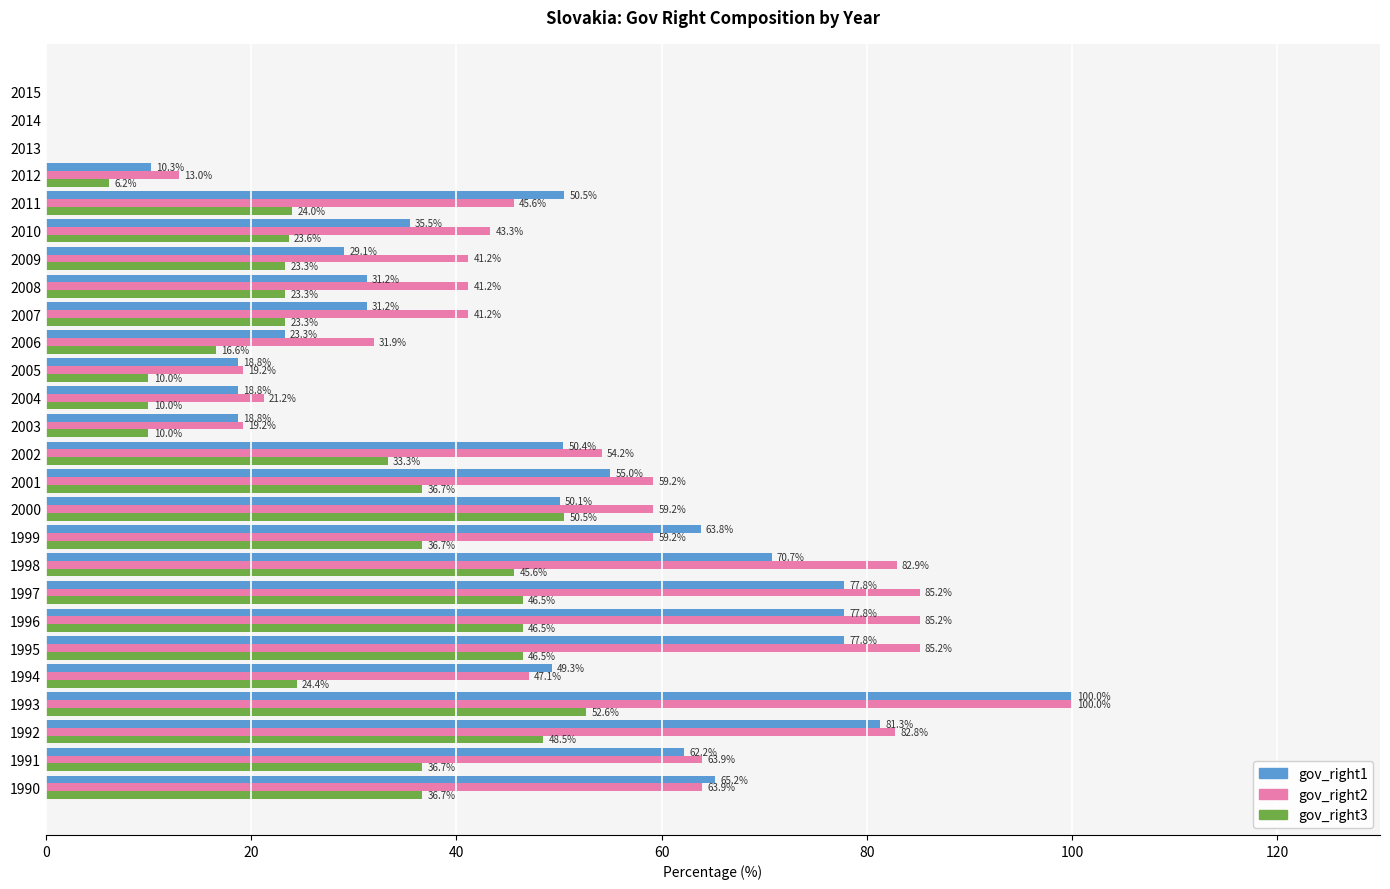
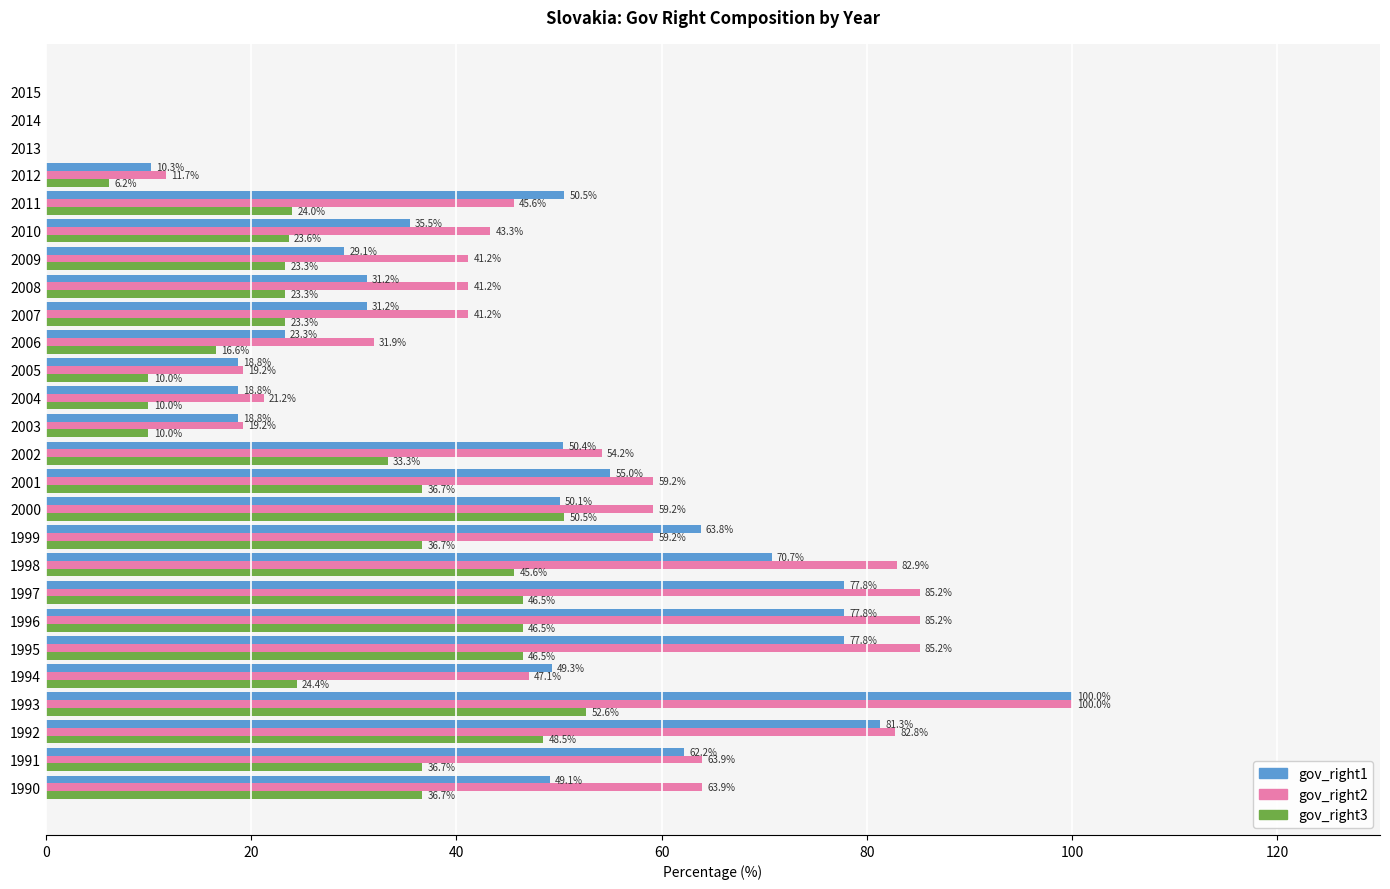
  {
    "gov_right1": {
      "2012": "10.3%",
      "2011": "50.5%",
      "2010": "35.5%",
      "2009": "29.1%",
      "2008": "31.2%",
      "2007": "31.2%",
      "2006": "23.3%",
      "2004": "18.8%",
      "2002": "50.4%",
      "2001": "55.0%",
      "2000": "50.1%",
      "1999": "63.8%",
      "1998": "70.7%",
      "1997": "77.8%",
      "1996": "77.8%",
      "1995": "77.8%",
      "1994": "49.3%",
      "1992": "81.3%",
      "1991": "62.2%",
-     "1990": "65.2%"
+     "1990": "49.1%"
    },
    "gov_right2": {
-     "2012": "13.0%",
+     "2012": "11.7%",
      "2011": "45.6%",
      "2010": "43.3%",
      "2009": "41.2%",
      "2008": "41.2%",
      "2007": "41.2%",
      "2006": "31.9%",
      "2004": "21.2%",
      "2002": "54.2%",
      "2001": "59.2%",
      "2000": "59.2%",
      "1999": "59.2%",
      "1998": "82.9%",
      "1997": "85.2%",
      "1996": "85.2%",
      "1995": "85.2%",
      "1994": "47.1%",
      "1992": "82.8%",
      "1991": "63.9%",
      "1990": "63.9%"
    },
    "gov_right3": {
      "2012": "6.2%",
      "2011": "24.0%",
      "2010": "23.6%",
      "2009": "23.3%",
      "2008": "23.3%",
      "2007": "23.3%",
      "2006": "16.6%",
      "2005": "10.0%",
      "2004": "10.0%",
      "2003": "10.0%",
      "2002": "33.3%",
      "2001": "36.7%",
      "2000": "50.5%",
      "1999": "36.7%",
      "1998": "45.6%",
      "1997": "46.5%",
      "1996": "46.5%",
      "1995": "46.5%",
      "1994": "24.4%",
      "1993": "52.6%",
      "1992": "48.5%",
      "1991": "36.7%",
      "1990": "36.7%"
    }
  }
